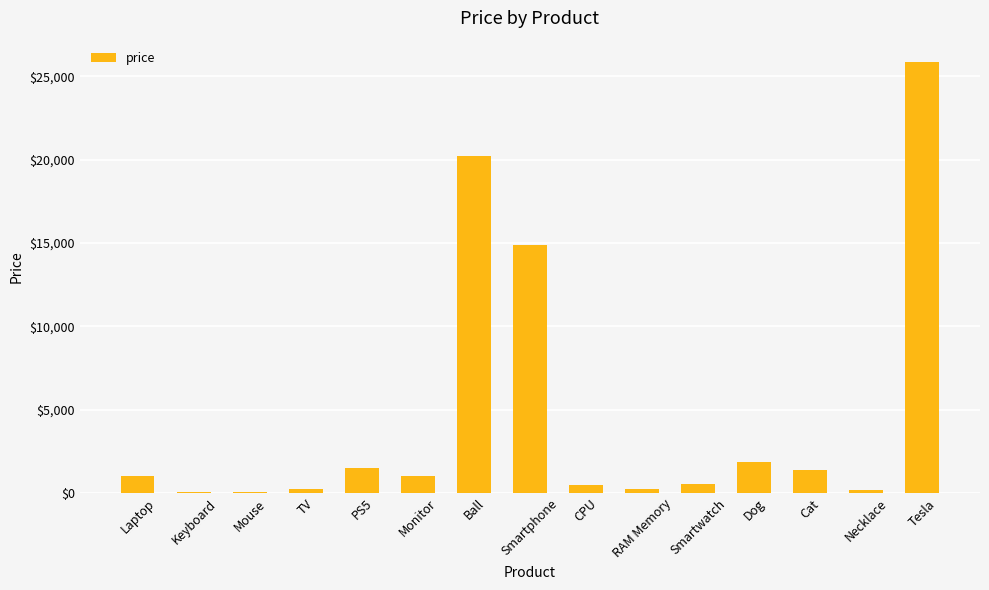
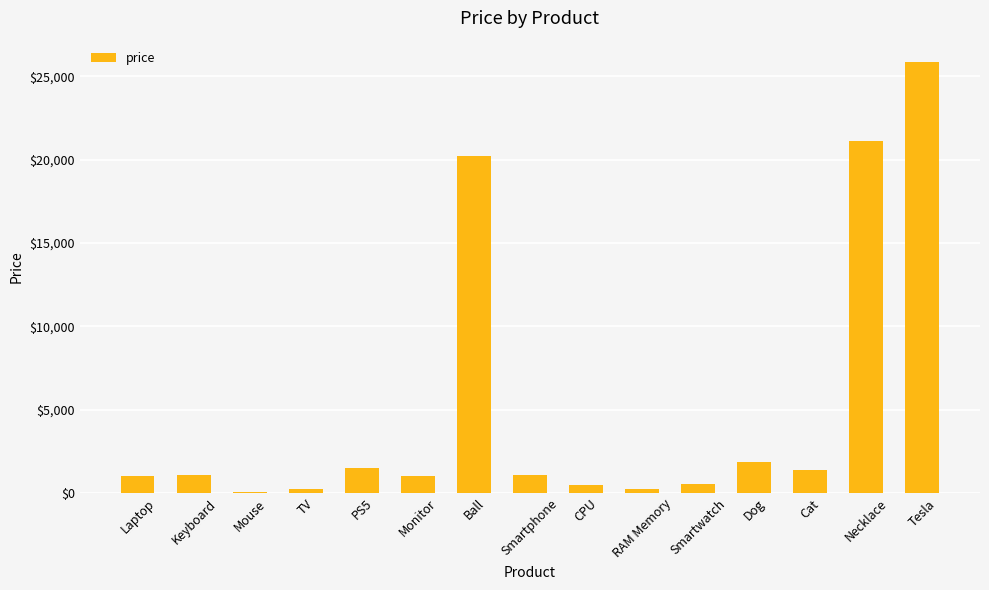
  {
    "Laptop": "$1,000",
-   "Keyboard": "$0",
+   "Keyboard": "$1,000",
    "TV": "$300",
    "PS5": "$1,500",
    "Monitor": "$1,000",
    "Ball": "$20,200",
-   "Smartphone": "$14,900",
+   "Smartphone": "$1,100",
    "CPU": "$500",
    "RAM Memory": "$300",
    "Smartwatch": "$500",
    "Dog": "$1,900",
    "Cat": "$1,400",
-   "Necklace": "$200",
+   "Necklace": "$21,100",
    "Tesla": "$25,900"
  }
